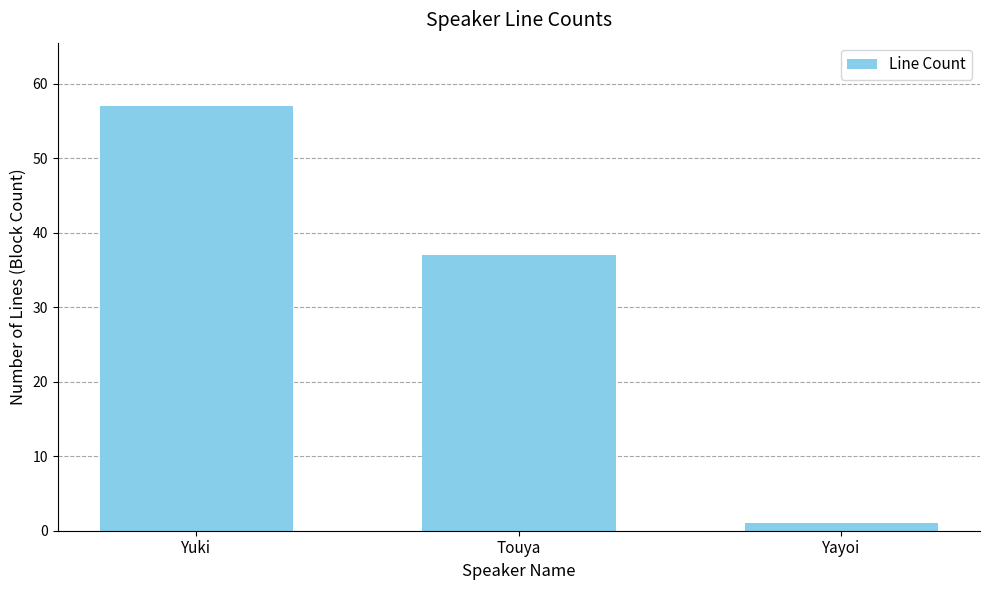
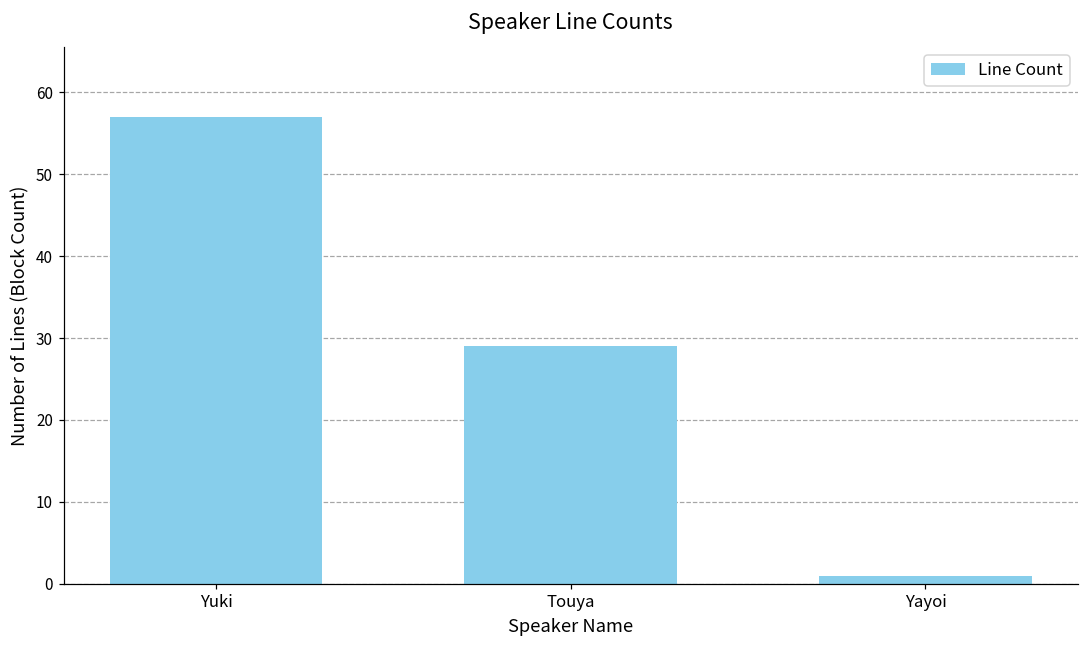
  {
    "Yuki": 57,
-   "Touya": 37,
+   "Touya": 29,
    "Yayoi": 1
  }
